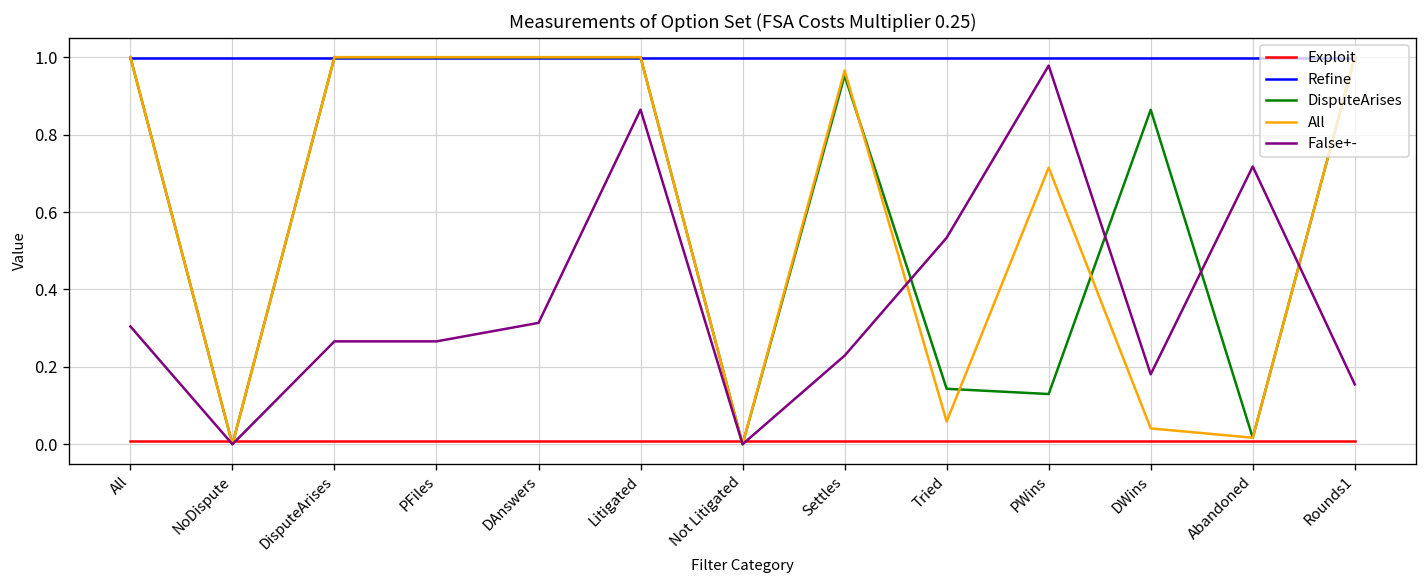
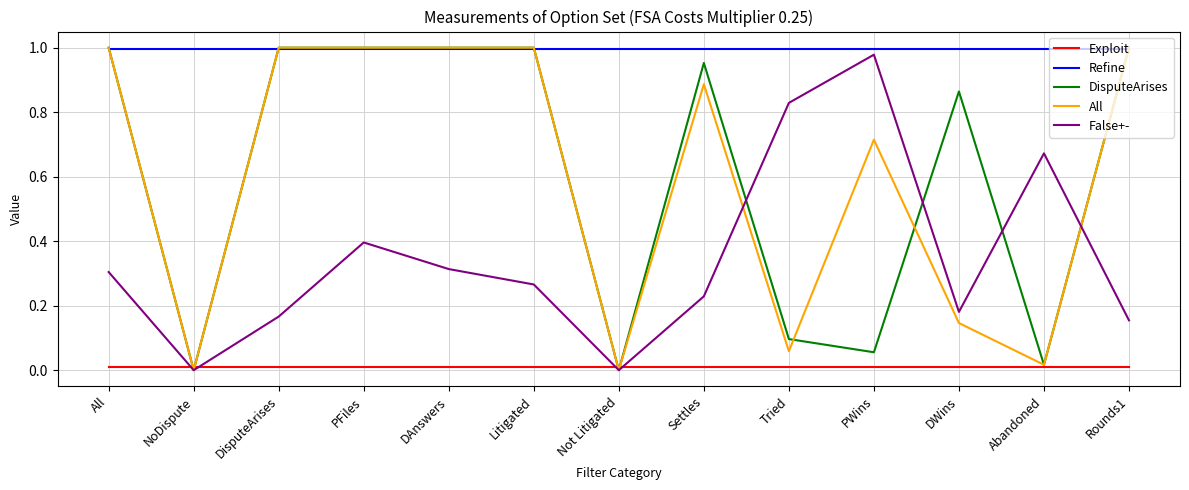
  {
    "Exploit": {
      "All": 0.01,
      "NoDispute": 0.01,
      "DisputeArises": 0.01,
      "PFiles": 0.01,
      "DAnswers": 0.01,
      "Litigated": 0.01,
      "Not Litigated": 0.01,
      "Settles": 0.01,
      "Tried": 0.01,
      "PWins": 0.01,
      "DWins": 0.01,
      "Rounds1": 0.01
    },
    "Refine": {
      "NoDispute": 1.00,
      "Not Litigated": 1.00,
      "Settles": 1.00,
      "Tried": 1.00,
      "PWins": 1.00,
      "DWins": 1.00,
      "Abandoned": 1.00
    },
    "DisputeArises": {
      "Settles": 0.95,
-     "Tried": 0.14,
-     "PWins": 0.13,
+     "Tried": 0.10,
+     "PWins": 0.06,
      "DWins": 0.86
    },
    "All": {
-     "Settles": 0.97,
+     "Settles": 0.89,
      "Tried": 0.06,
      "PWins": 0.71,
-     "DWins": 0.04
+     "DWins": 0.15
    },
    "False+-": {
      "All": 0.30,
-     "DisputeArises": 0.27,
-     "PFiles": 0.27,
+     "DisputeArises": 0.17,
+     "PFiles": 0.40,
      "DAnswers": 0.31,
-     "Litigated": 0.86,
+     "Litigated": 0.27,
      "Settles": 0.23,
-     "Tried": 0.53,
+     "Tried": 0.83,
      "PWins": 0.98,
      "DWins": 0.18,
-     "Abandoned": 0.72,
+     "Abandoned": 0.67,
      "Rounds1": 0.15
    }
  }
